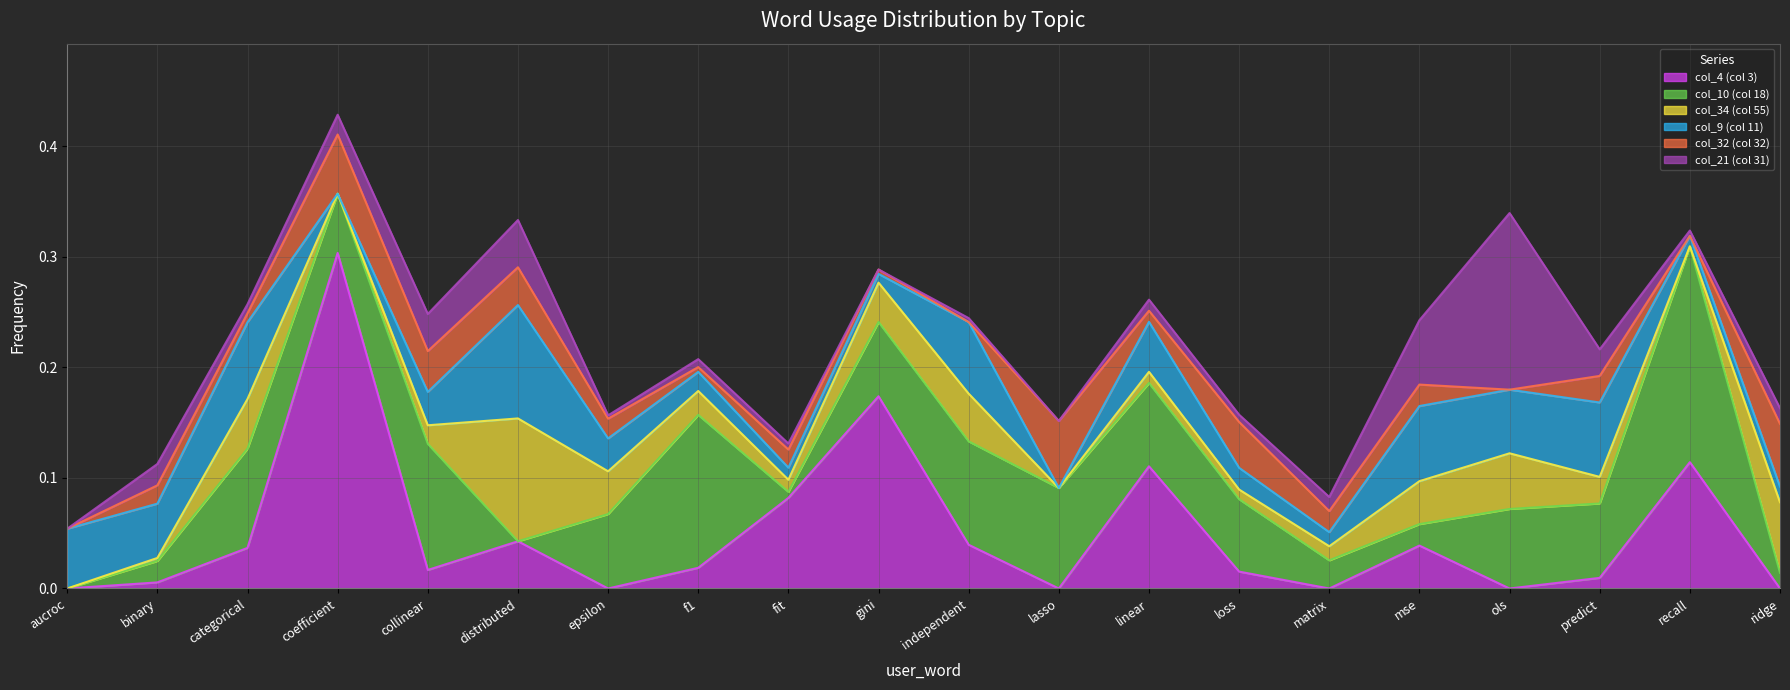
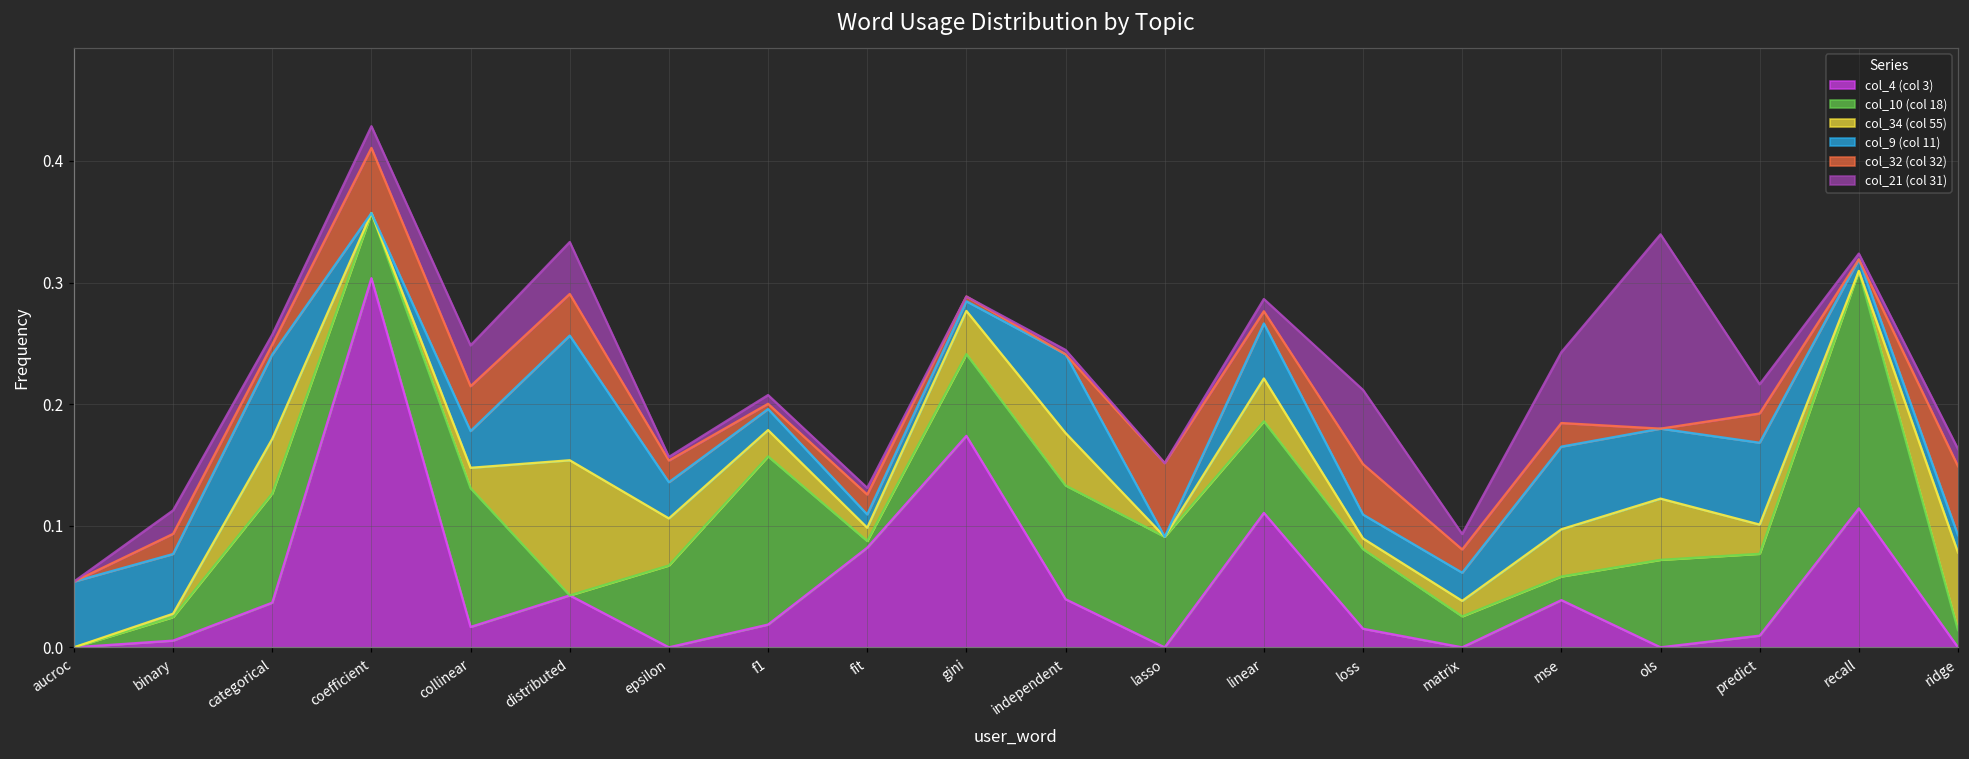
  {
    "col_4 (col 3)": {
      "binary": 0.006,
      "categorical": 0.037,
      "coefficient": 0.304,
      "collinear": 0.017,
      "epsilon": 0.000,
      "f1": 0.019,
      "fit": 0.082,
      "gini": 0.174,
      "independent": 0.040,
      "lasso": 0.000,
      "linear": 0.111,
      "loss": 0.015,
      "matrix": 0.000,
      "mse": 0.039,
      "ols": 0.000,
      "predict": 0.010,
      "recall": 0.114,
      "ridge": 0.000
    },
    "col_10 (col 18)": {
      "binary": 0.019,
      "categorical": 0.090,
      "collinear": 0.114,
      "epsilon": 0.067,
      "f1": 0.138,
      "fit": 0.005,
      "gini": 0.067,
      "independent": 0.094,
      "linear": 0.075,
      "loss": 0.066,
      "matrix": 0.025,
      "mse": 0.019,
      "ols": 0.072,
      "predict": 0.067,
      "ridge": 0.014
    },
    "col_34 (col 55)": {
      "binary": 0.003,
      "categorical": 0.045,
      "collinear": 0.017,
      "distributed": 0.111,
      "epsilon": 0.039,
      "f1": 0.022,
      "fit": 0.011,
      "gini": 0.036,
      "independent": 0.043,
-     "linear": 0.010,
+     "linear": 0.035,
      "loss": 0.009,
      "matrix": 0.013,
      "mse": 0.039,
      "ols": 0.050,
      "predict": 0.024,
      "ridge": 0.064
    },
    "col_9 (col 11)": {
      "binary": 0.049,
      "categorical": 0.069,
      "collinear": 0.030,
      "distributed": 0.103,
      "epsilon": 0.030,
      "f1": 0.017,
      "fit": 0.011,
      "gini": 0.008,
      "linear": 0.045,
      "loss": 0.020,
-     "matrix": 0.013,
+     "matrix": 0.023,
      "mse": 0.068,
      "predict": 0.067,
      "ridge": 0.014
    },
    "col_32 (col 32)": {
      "binary": 0.017,
      "categorical": 0.008,
      "coefficient": 0.054,
      "collinear": 0.037,
      "distributed": 0.034,
      "epsilon": 0.018,
      "f1": 0.004,
      "fit": 0.016,
      "linear": 0.010,
      "loss": 0.041,
      "matrix": 0.019,
      "mse": 0.019,
      "predict": 0.024,
      "ridge": 0.057
    },
    "col_21 (col 31)": {
      "binary": 0.019,
      "categorical": 0.008,
      "coefficient": 0.018,
      "collinear": 0.034,
      "distributed": 0.043,
      "epsilon": 0.003,
      "f1": 0.007,
      "fit": 0.005,
      "independent": 0.004,
      "linear": 0.010,
-     "loss": 0.007,
+     "loss": 0.061,
      "matrix": 0.013,
      "mse": 0.058,
      "ols": 0.160,
      "predict": 0.024,
      "recall": 0.005,
      "ridge": 0.014
    }
  }
